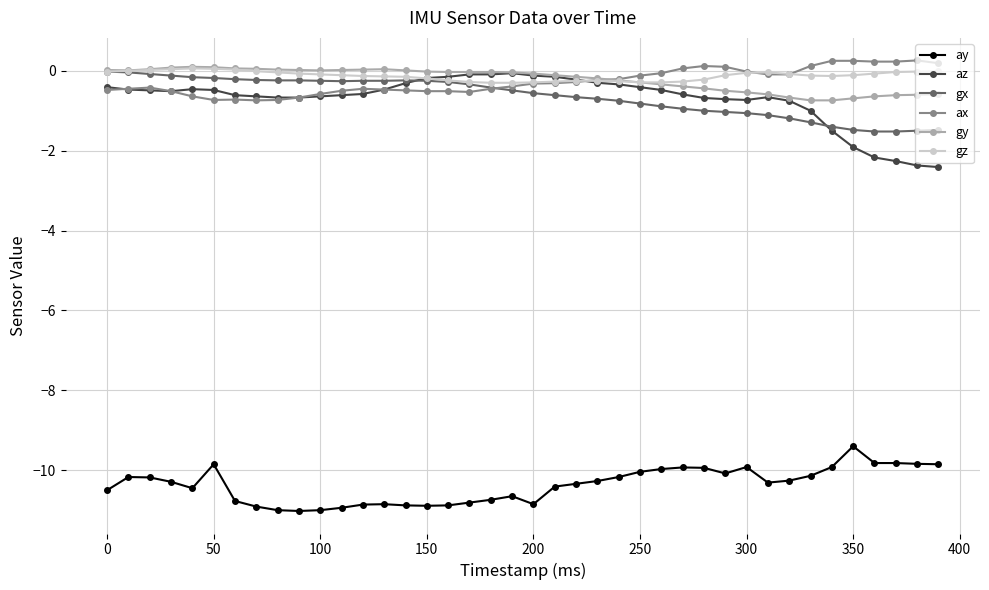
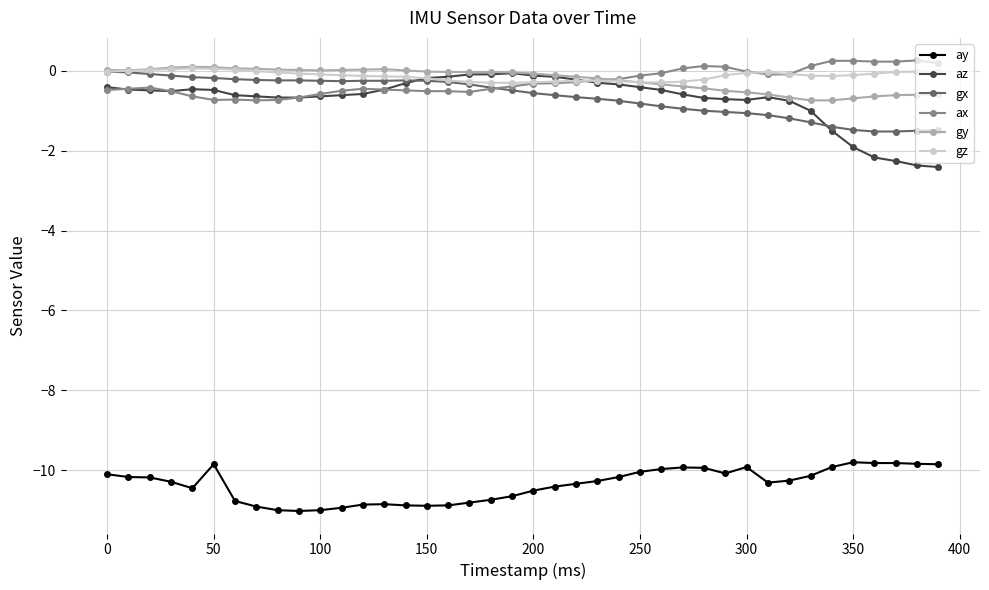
  {
    "ay": {
-     "0": -10.5,
+     "0": -10.1,
      "50": -9.9,
      "100": -11.0,
      "150": -10.9,
-     "200": -10.9,
+     "200": -10.5,
      "250": -10.0,
      "300": -9.9,
-     "350": -9.4
+     "350": -9.8
    }
  }
